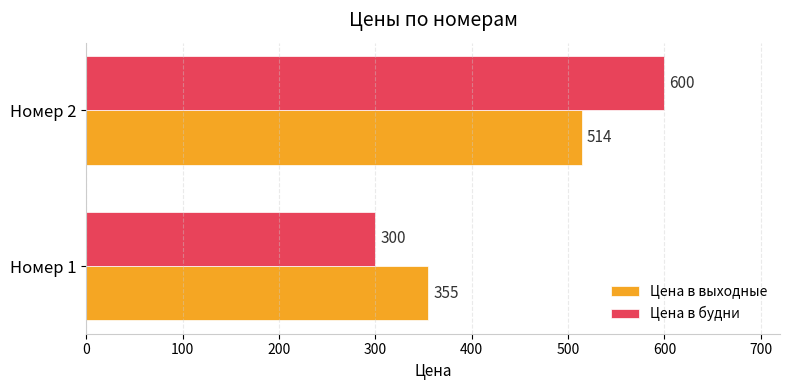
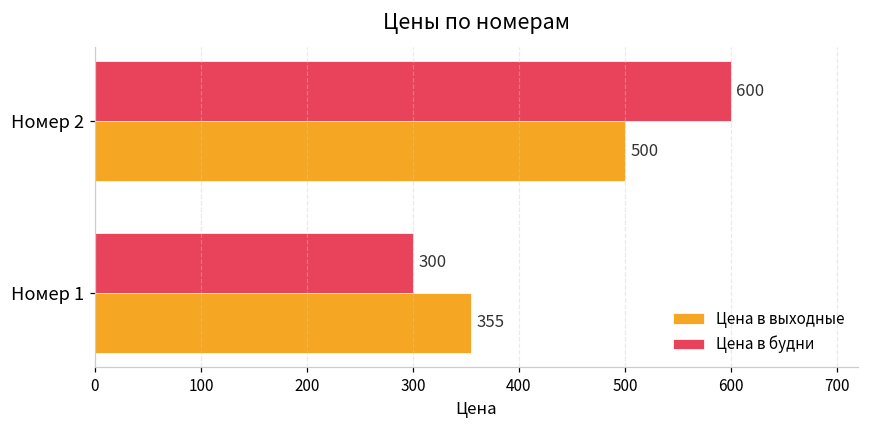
  {
    "Цена в выходные": {
-     "Номер 2": 514,
+     "Номер 2": 500,
      "Номер 1": 355
    },
    "Цена в будни": {
      "Номер 2": 600,
      "Номер 1": 300
    }
  }
